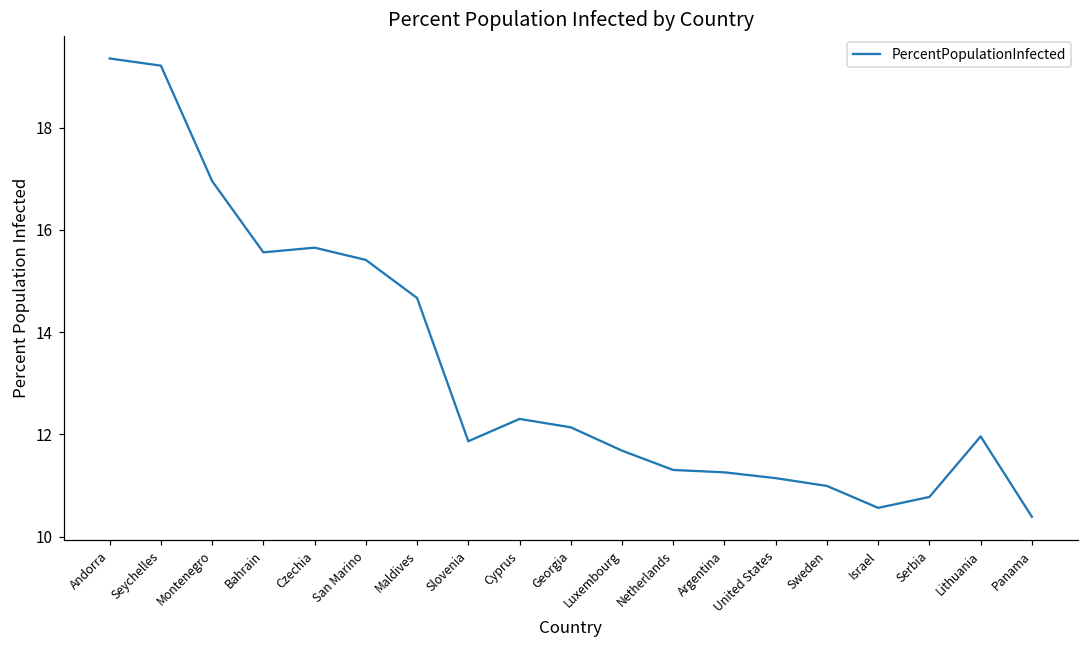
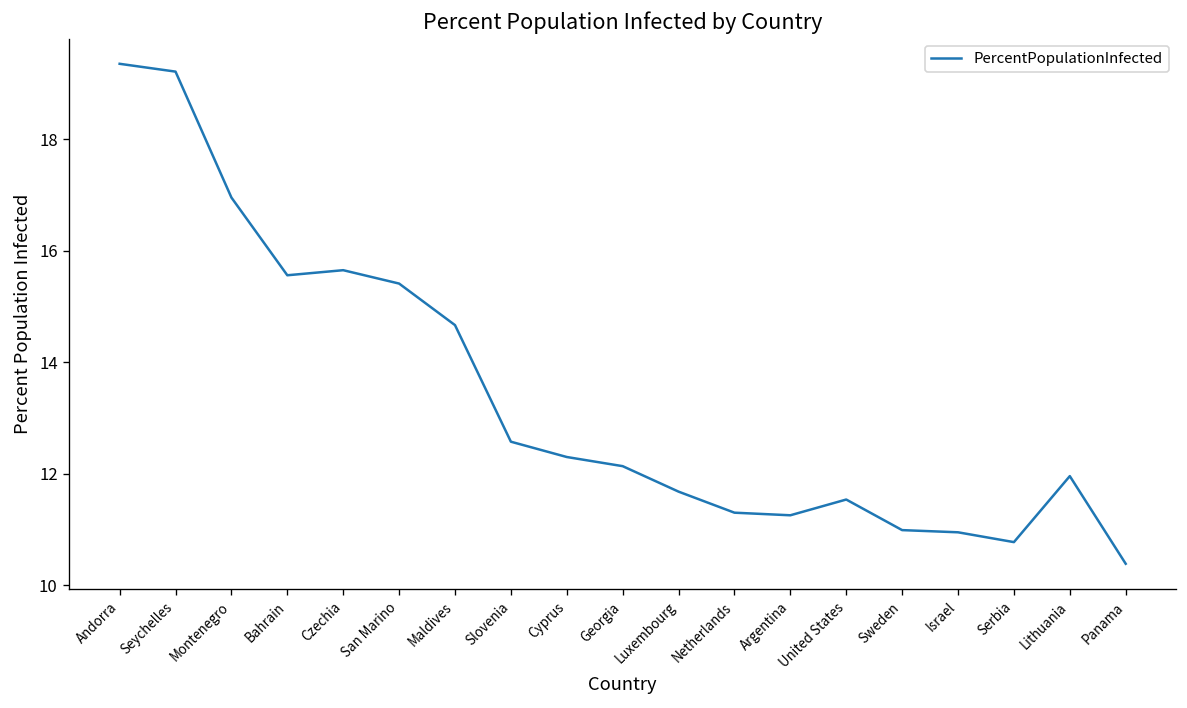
  {
    "Andorra": 19.4,
    "Seychelles": 19.2,
    "Montenegro": 17.0,
    "Bahrain": 15.6,
    "Czechia": 15.7,
    "San Marino": 15.4,
    "Maldives": 14.7,
-   "Slovenia": 11.9,
+   "Slovenia": 12.6,
    "Cyprus": 12.3,
    "Georgia": 12.1,
    "Luxembourg": 11.7,
    "Netherlands": 11.3,
    "Argentina": 11.3,
-   "United States": 11.1,
+   "United States": 11.5,
    "Sweden": 11.0,
-   "Israel": 10.6,
+   "Israel": 11.0,
    "Serbia": 10.8,
    "Lithuania": 12.0,
    "Panama": 10.4
  }
